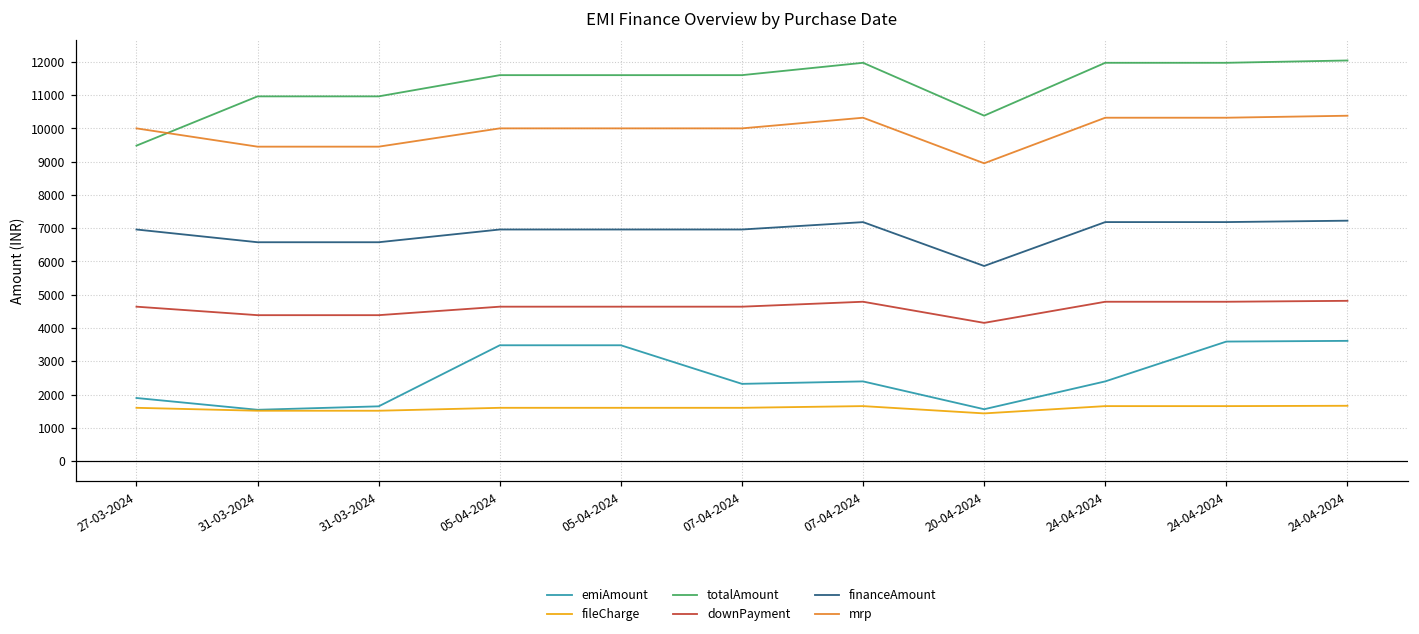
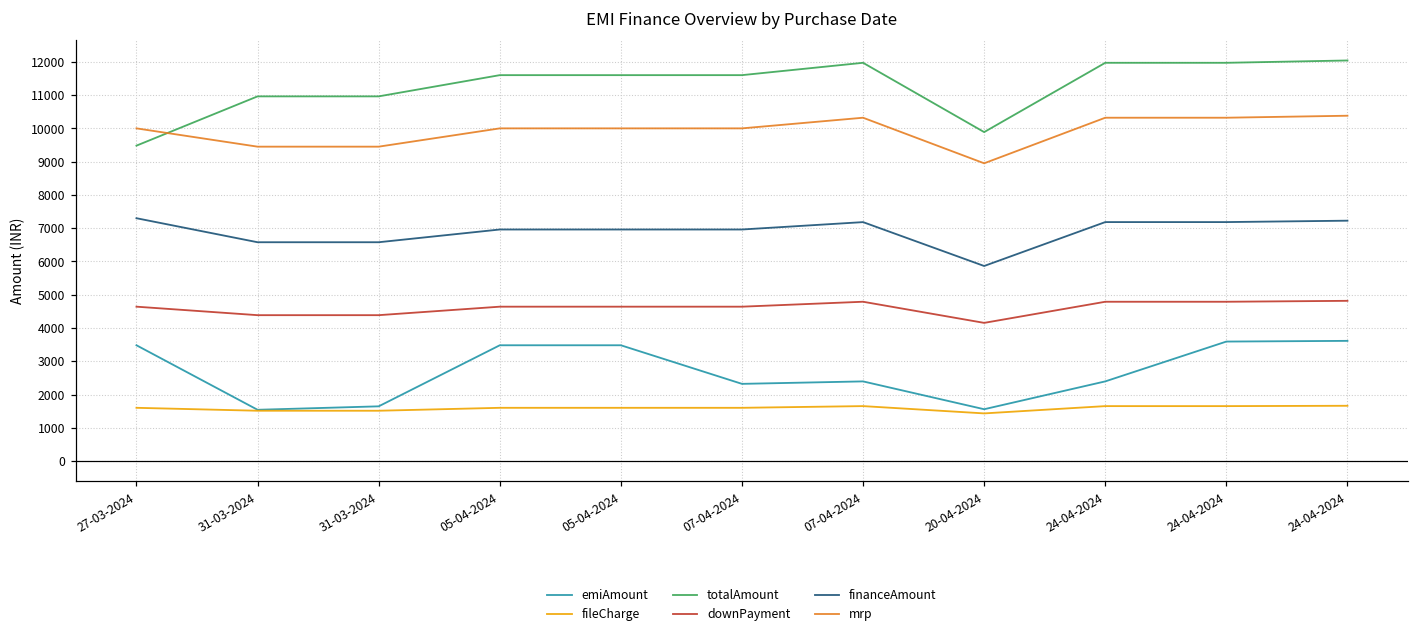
  {
    "emiAmount": {
-     "27-03-2024": 1900,
+     "27-03-2024": 3500,
      "20-04-2024": 1600
    },
    "totalAmount": {
      "27-03-2024": 9500,
-     "20-04-2024": 10400
+     "20-04-2024": 9900
    },
    "downPayment": {
      "27-03-2024": 4600,
      "20-04-2024": 4200
    },
    "financeAmount": {
-     "27-03-2024": 7000,
+     "27-03-2024": 7300,
      "20-04-2024": 5900
    }
  }
